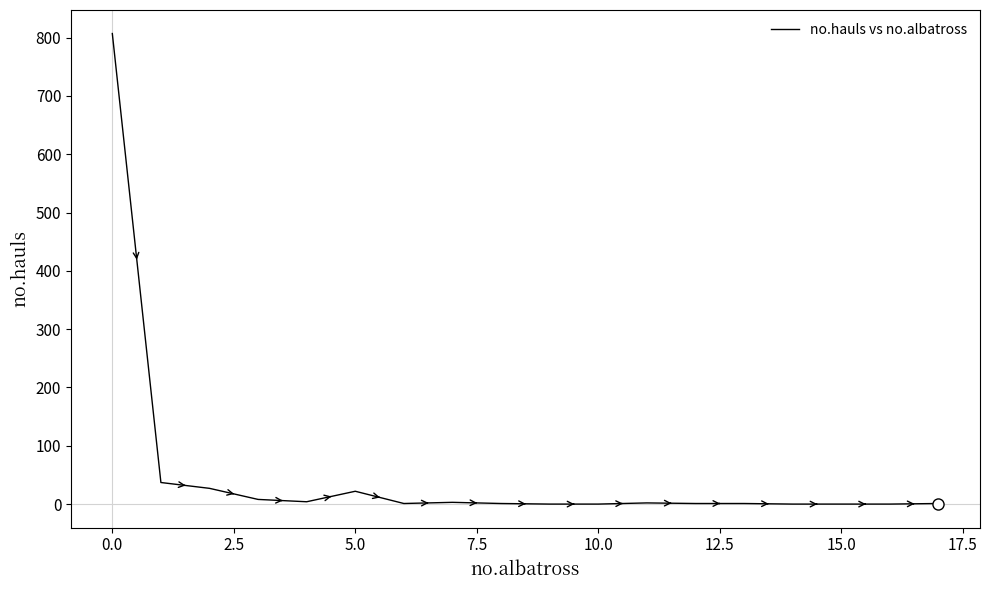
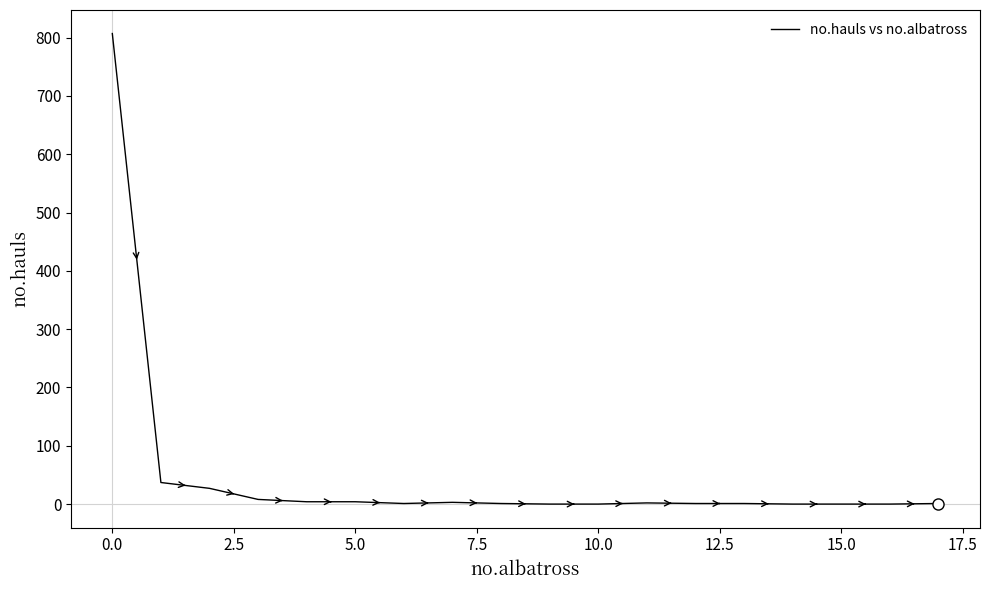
  {
    "no.hauls vs no.albatross": {
      "0.0": 810,
-     "5.0": 20,
+     "5.0": 0,
      "10.0": 0,
      "15.0": 0
    }
  }
